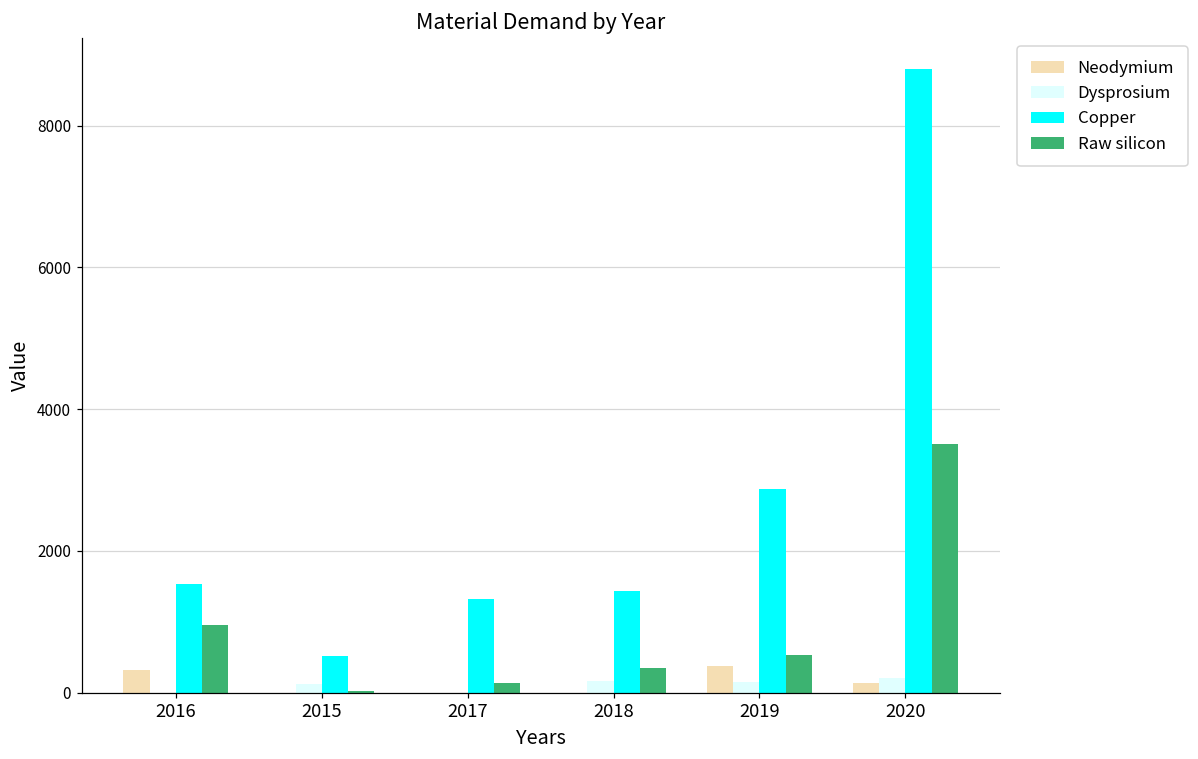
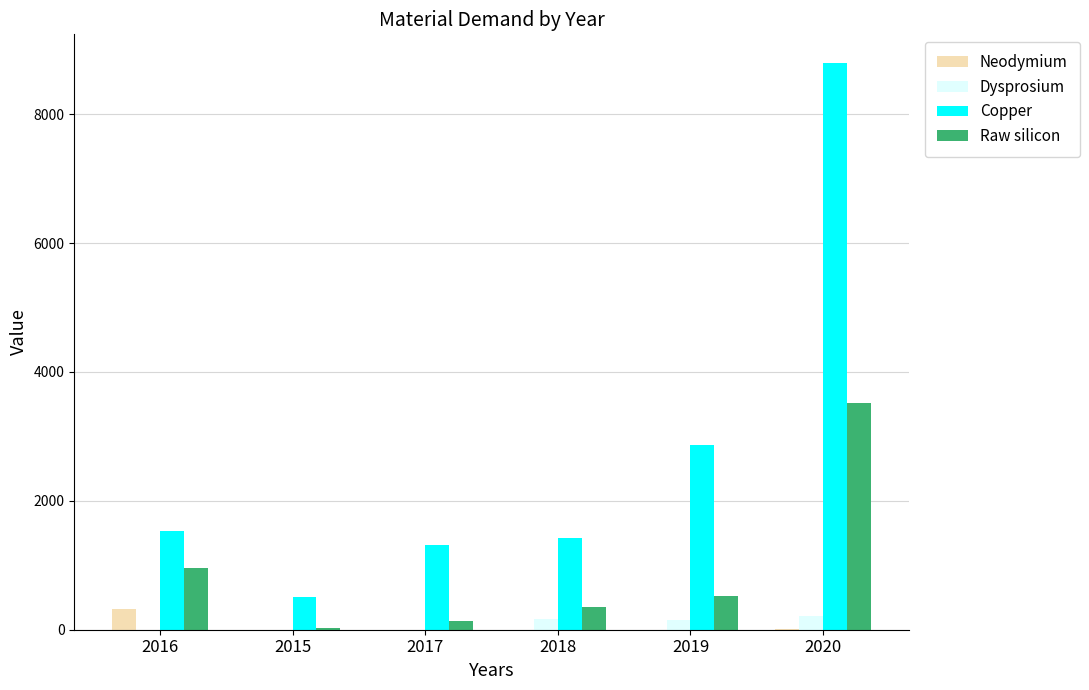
  {
    "Neodymium": {
      "2016": 300,
-     "2019": 400,
-     "2020": 100
+     "2019": 0,
+     "2020": 0
    },
    "Dysprosium": {
-     "2015": 100,
+     "2015": 0,
      "2018": 200,
      "2019": 200,
      "2020": 200
    },
    "Copper": {
      "2016": 1500,
      "2015": 500,
      "2017": 1300,
      "2018": 1400,
      "2019": 2900,
      "2020": 8800
    },
    "Raw silicon": {
      "2016": 1000,
      "2017": 100,
      "2018": 400,
      "2019": 500,
      "2020": 3500
    }
  }
